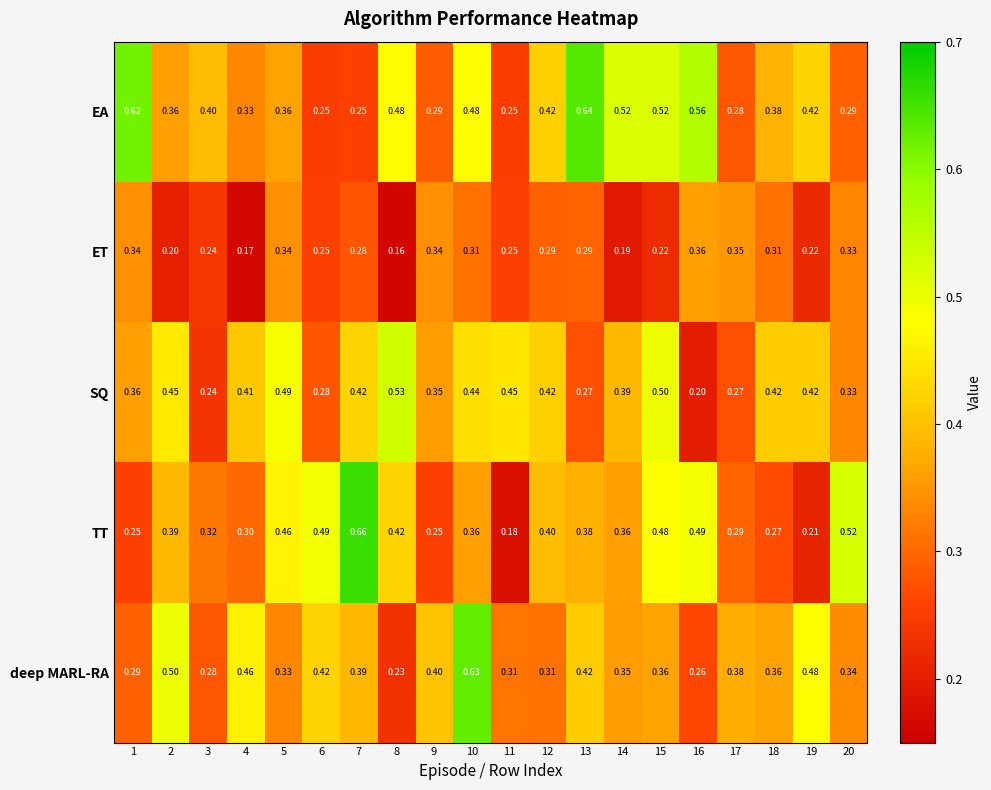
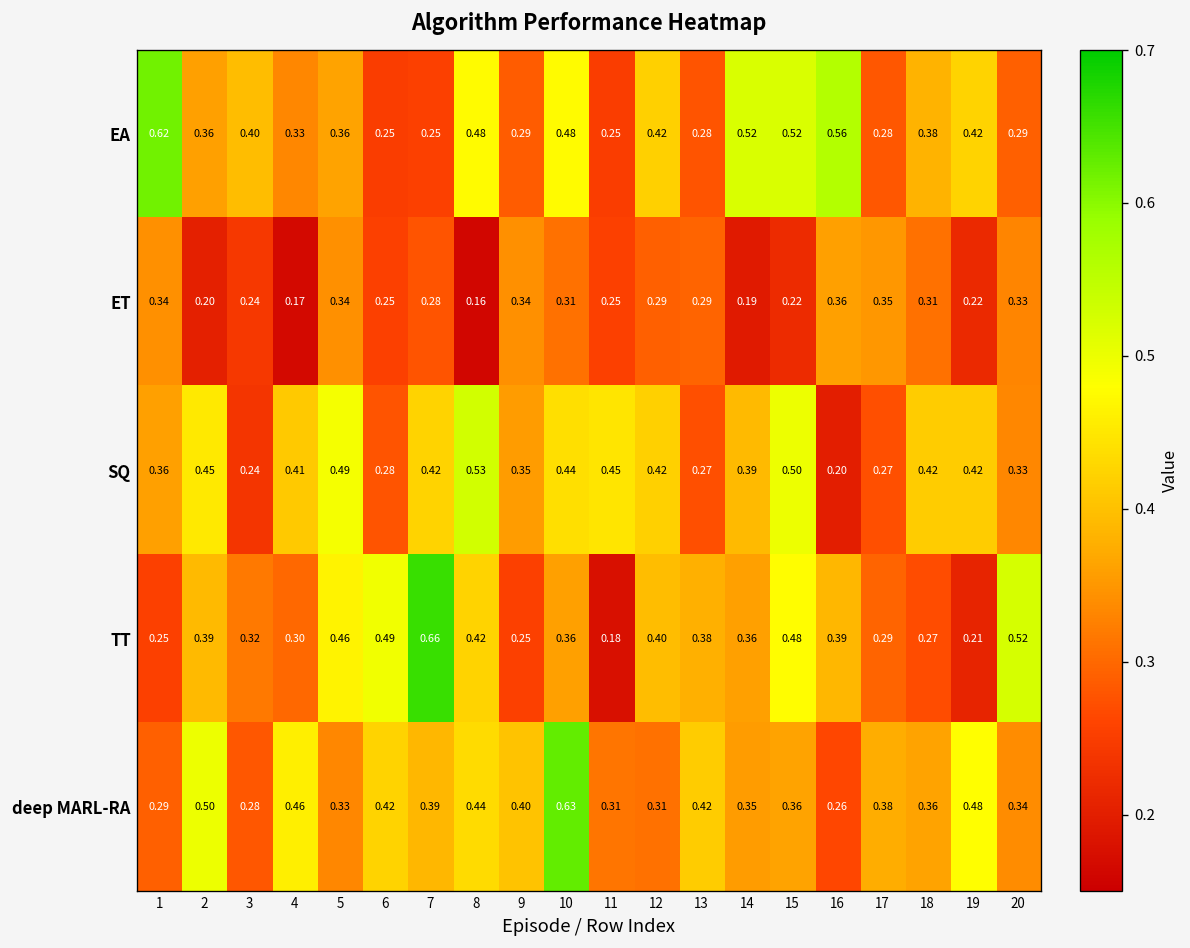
  {
    "EA": {
      "1": 0.62,
      "2": 0.36,
      "3": 0.40,
      "4": 0.33,
      "5": 0.36,
      "6": 0.25,
      "7": 0.25,
      "8": 0.48,
      "9": 0.29,
      "10": 0.48,
      "11": 0.25,
      "12": 0.42,
-     "13": 0.64,
+     "13": 0.28,
      "14": 0.52,
      "15": 0.52,
      "16": 0.56,
      "17": 0.28,
      "18": 0.38,
      "19": 0.42,
      "20": 0.29
    },
    "ET": {
      "1": 0.34,
      "2": 0.20,
      "3": 0.24,
      "4": 0.17,
      "5": 0.34,
      "6": 0.25,
      "7": 0.28,
      "8": 0.16,
      "9": 0.34,
      "10": 0.31,
      "11": 0.25,
      "12": 0.29,
      "13": 0.29,
      "14": 0.19,
      "15": 0.22,
      "16": 0.36,
      "17": 0.35,
      "18": 0.31,
      "19": 0.22,
      "20": 0.33
    },
    "SQ": {
      "1": 0.36,
      "2": 0.45,
      "3": 0.24,
      "4": 0.41,
      "5": 0.49,
      "6": 0.28,
      "7": 0.42,
      "8": 0.53,
      "9": 0.35,
      "10": 0.44,
      "11": 0.45,
      "12": 0.42,
      "13": 0.27,
      "14": 0.39,
      "15": 0.50,
      "16": 0.20,
      "17": 0.27,
      "18": 0.42,
      "19": 0.42,
      "20": 0.33
    },
    "TT": {
      "1": 0.25,
      "2": 0.39,
      "3": 0.32,
      "4": 0.30,
      "5": 0.46,
      "6": 0.49,
      "7": 0.66,
      "8": 0.42,
      "9": 0.25,
      "10": 0.36,
      "11": 0.18,
      "12": 0.40,
      "13": 0.38,
      "14": 0.36,
      "15": 0.48,
-     "16": 0.49,
+     "16": 0.39,
      "17": 0.29,
      "18": 0.27,
      "19": 0.21,
      "20": 0.52
    },
    "deep MARL-RA": {
      "1": 0.29,
      "2": 0.50,
      "3": 0.28,
      "4": 0.46,
      "5": 0.33,
      "6": 0.42,
      "7": 0.39,
-     "8": 0.23,
+     "8": 0.44,
      "9": 0.40,
      "10": 0.63,
      "11": 0.31,
      "12": 0.31,
      "13": 0.42,
      "14": 0.35,
      "15": 0.36,
      "16": 0.26,
      "17": 0.38,
      "18": 0.36,
      "19": 0.48,
      "20": 0.34
    }
  }
